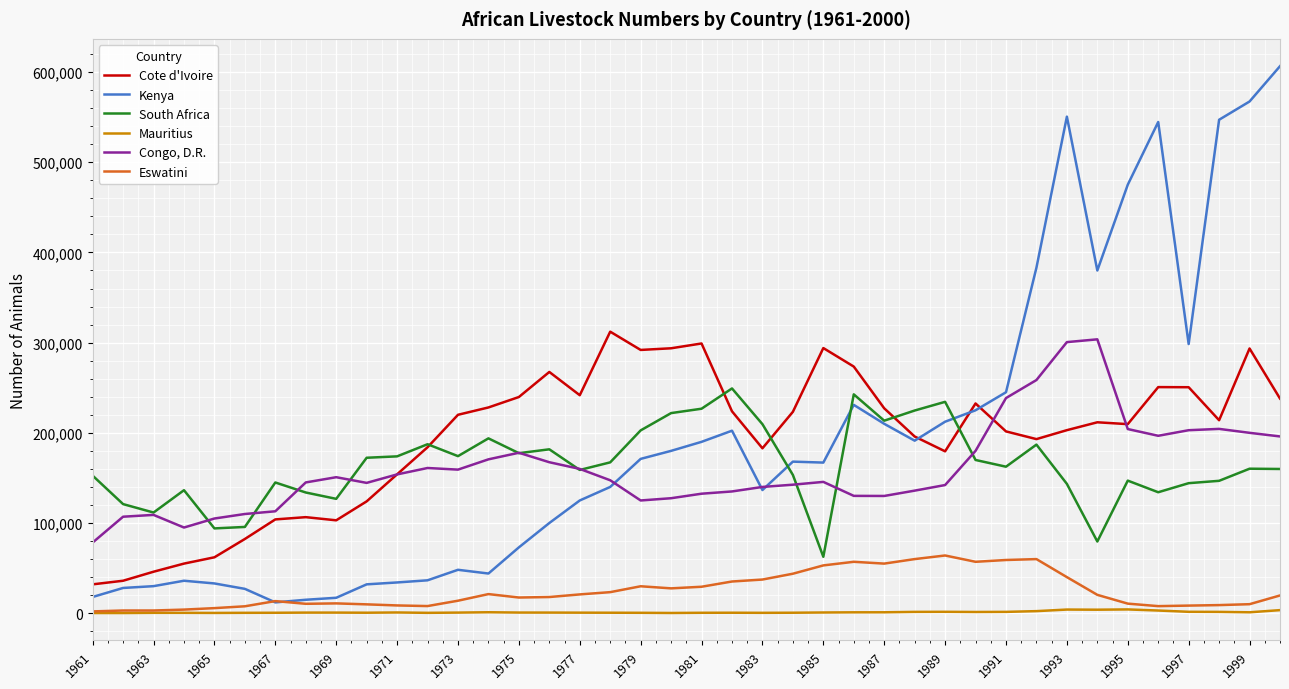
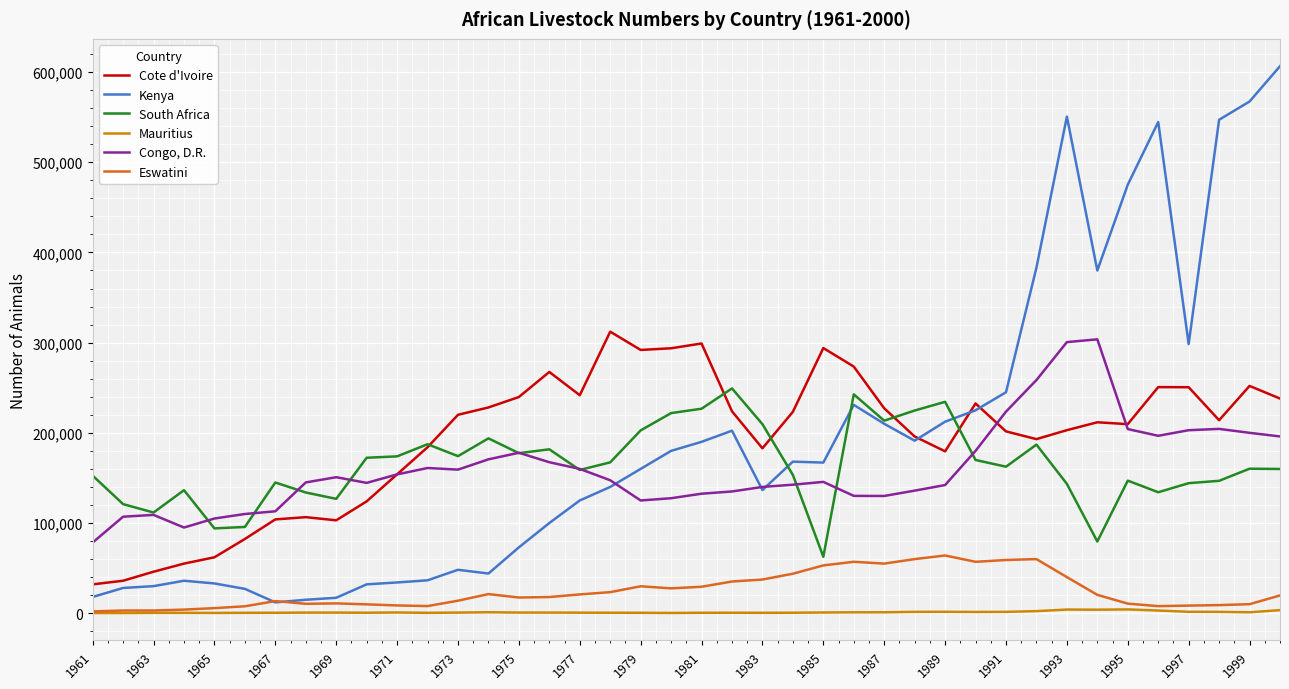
  {
    "Cote d'Ivoire": {
      "1961": "30,000",
      "1963": "50,000",
      "1965": "60,000",
      "1967": "100,000",
      "1969": "100,000",
      "1973": "220,000",
      "1975": "240,000",
      "1977": "240,000",
      "1979": "290,000",
      "1981": "300,000",
      "1983": "180,000",
      "1985": "290,000",
      "1987": "230,000",
      "1989": "180,000",
      "1991": "200,000",
      "1993": "200,000",
      "1995": "210,000",
      "1997": "250,000",
-     "1999": "290,000"
+     "1999": "250,000"
    },
    "Kenya": {
      "1961": "20,000",
      "1963": "30,000",
      "1965": "30,000",
      "1969": "20,000",
      "1971": "30,000",
      "1973": "50,000",
      "1975": "70,000",
      "1977": "130,000",
-     "1979": "170,000",
+     "1979": "160,000",
      "1981": "190,000",
      "1983": "140,000",
      "1985": "170,000",
      "1987": "210,000",
      "1989": "210,000",
      "1991": "250,000",
      "1993": "550,000",
      "1995": "480,000",
      "1997": "300,000",
      "1999": "570,000"
    },
    "South Africa": {
      "1961": "150,000",
      "1965": "90,000",
      "1967": "140,000",
      "1969": "130,000",
      "1971": "170,000",
      "1973": "170,000",
      "1979": "200,000",
      "1981": "230,000",
      "1983": "210,000",
      "1985": "60,000",
      "1987": "210,000",
      "1989": "230,000",
      "1991": "160,000",
      "1993": "140,000",
      "1995": "150,000",
      "1997": "140,000",
      "1999": "160,000"
    },
    "Congo, D.R.": {
      "1961": "80,000",
      "1965": "110,000",
      "1967": "110,000",
      "1969": "150,000",
      "1973": "160,000",
      "1979": "130,000",
      "1981": "130,000",
      "1983": "140,000",
      "1985": "150,000",
      "1987": "130,000",
      "1989": "140,000",
-     "1991": "240,000",
+     "1991": "220,000",
      "1993": "300,000",
      "1995": "200,000",
      "1997": "200,000",
      "1999": "200,000"
    }
  }
